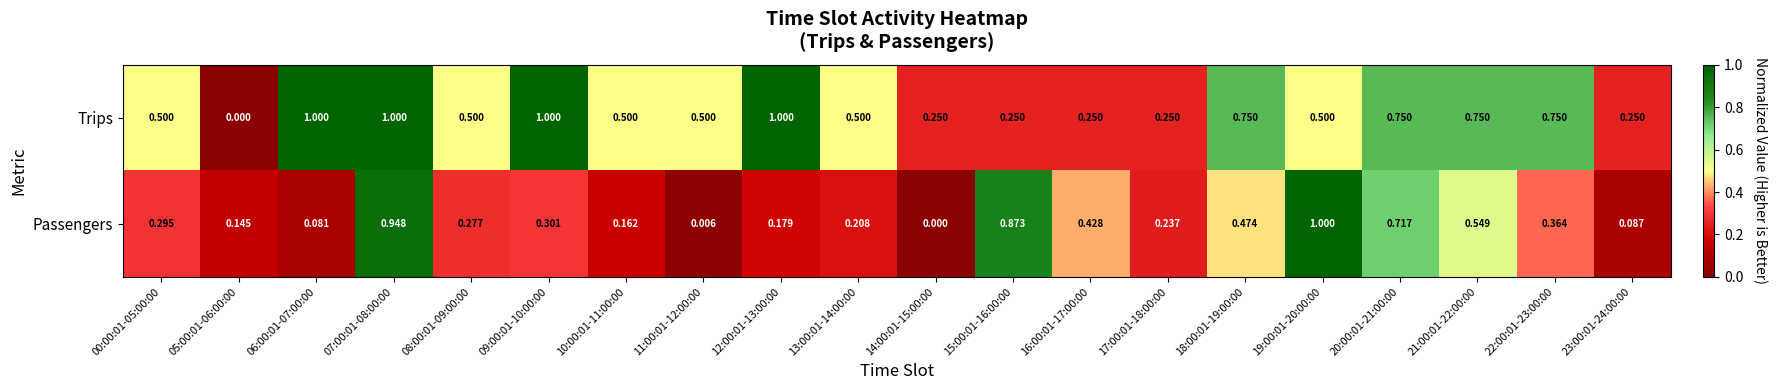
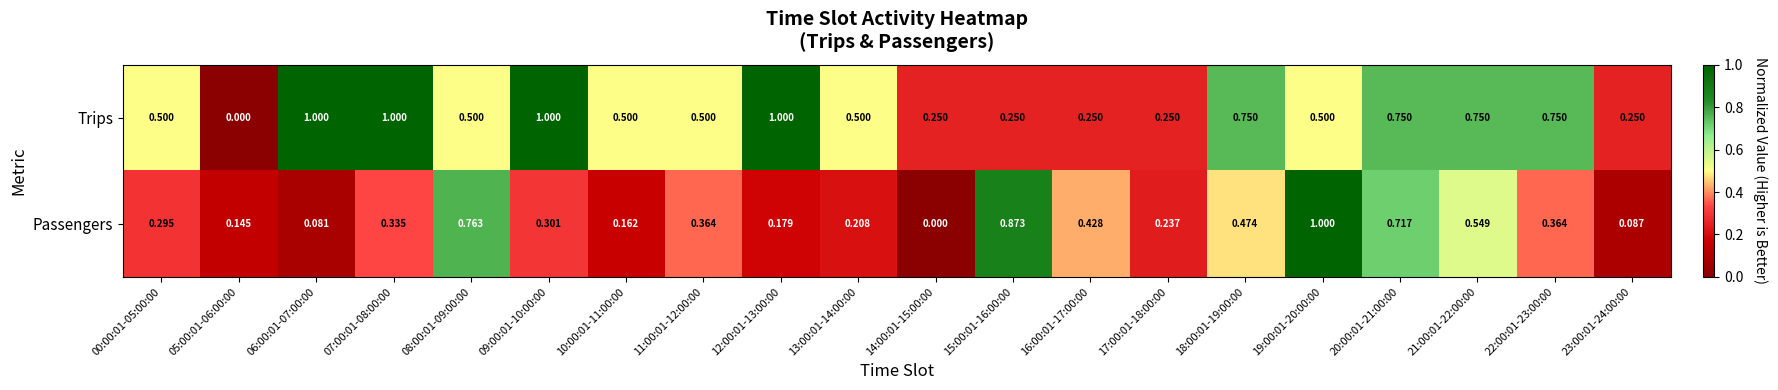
  {
    "Trips": {
      "00:00:01-05:00:00": 0.500,
      "05:00:01-06:00:00": 0.000,
      "06:00:01-07:00:00": 1.000,
      "07:00:01-08:00:00": 1.000,
      "08:00:01-09:00:00": 0.500,
      "09:00:01-10:00:00": 1.000,
      "10:00:01-11:00:00": 0.500,
      "11:00:01-12:00:00": 0.500,
      "12:00:01-13:00:00": 1.000,
      "13:00:01-14:00:00": 0.500,
      "14:00:01-15:00:00": 0.250,
      "15:00:01-16:00:00": 0.250,
      "16:00:01-17:00:00": 0.250,
      "17:00:01-18:00:00": 0.250,
      "18:00:01-19:00:00": 0.750,
      "19:00:01-20:00:00": 0.500,
      "20:00:01-21:00:00": 0.750,
      "21:00:01-22:00:00": 0.750,
      "22:00:01-23:00:00": 0.750,
      "23:00:01-24:00:00": 0.250
    },
    "Passengers": {
      "00:00:01-05:00:00": 0.295,
      "05:00:01-06:00:00": 0.145,
      "06:00:01-07:00:00": 0.081,
-     "07:00:01-08:00:00": 0.948,
-     "08:00:01-09:00:00": 0.277,
+     "07:00:01-08:00:00": 0.335,
+     "08:00:01-09:00:00": 0.763,
      "09:00:01-10:00:00": 0.301,
      "10:00:01-11:00:00": 0.162,
-     "11:00:01-12:00:00": 0.006,
+     "11:00:01-12:00:00": 0.364,
      "12:00:01-13:00:00": 0.179,
      "13:00:01-14:00:00": 0.208,
      "14:00:01-15:00:00": 0.000,
      "15:00:01-16:00:00": 0.873,
      "16:00:01-17:00:00": 0.428,
      "17:00:01-18:00:00": 0.237,
      "18:00:01-19:00:00": 0.474,
      "19:00:01-20:00:00": 1.000,
      "20:00:01-21:00:00": 0.717,
      "21:00:01-22:00:00": 0.549,
      "22:00:01-23:00:00": 0.364,
      "23:00:01-24:00:00": 0.087
    }
  }
